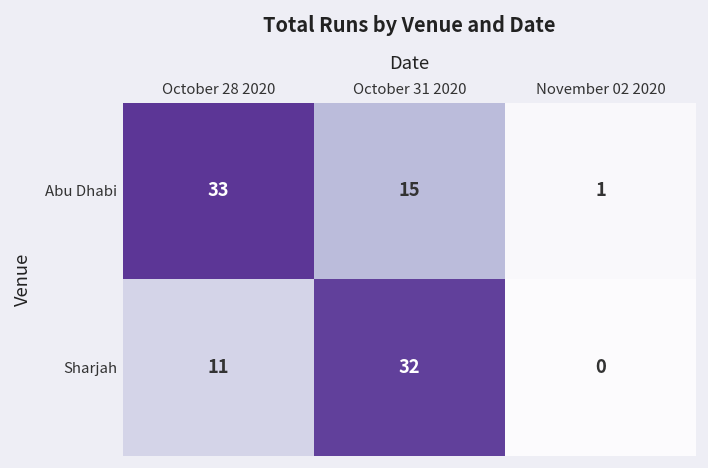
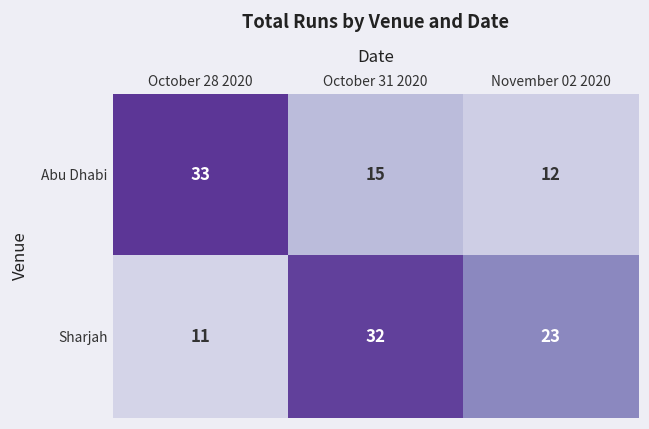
  {
    "Abu Dhabi": {
      "October 28 2020": 33,
      "October 31 2020": 15,
-     "November 02 2020": 1
+     "November 02 2020": 12
    },
    "Sharjah": {
      "October 28 2020": 11,
      "October 31 2020": 32,
-     "November 02 2020": 0
+     "November 02 2020": 23
    }
  }
